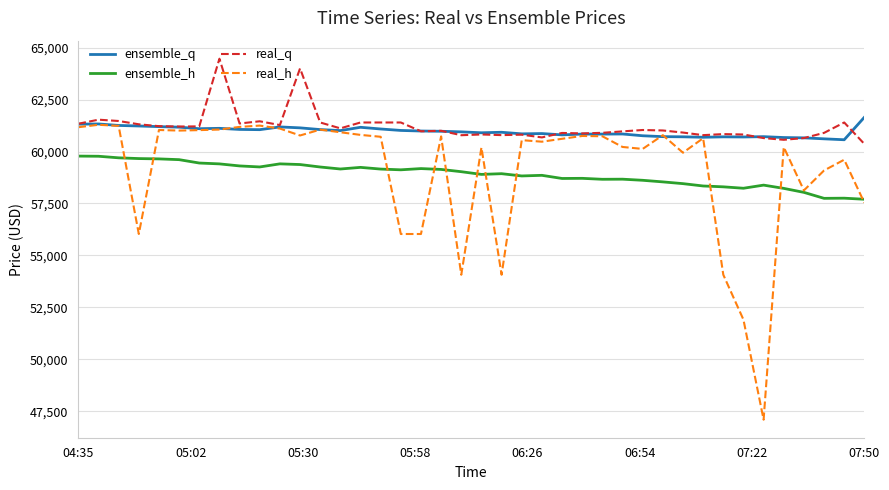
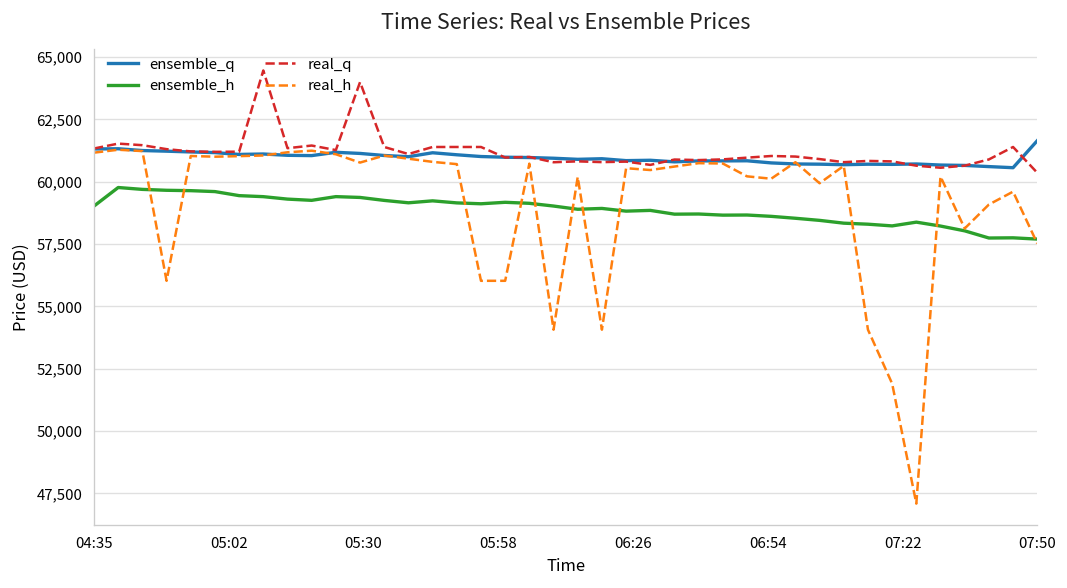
  {
    "ensemble_q": {
      "07:50": "61,600"
    },
    "ensemble_h": {
-     "04:35": "59,800",
+     "04:35": "59,000",
      "07:50": "57,700"
    },
    "real_q": {
      "07:50": "60,400"
    },
    "real_h": {
      "04:35": "61,200",
      "07:50": "57,500"
    }
  }
